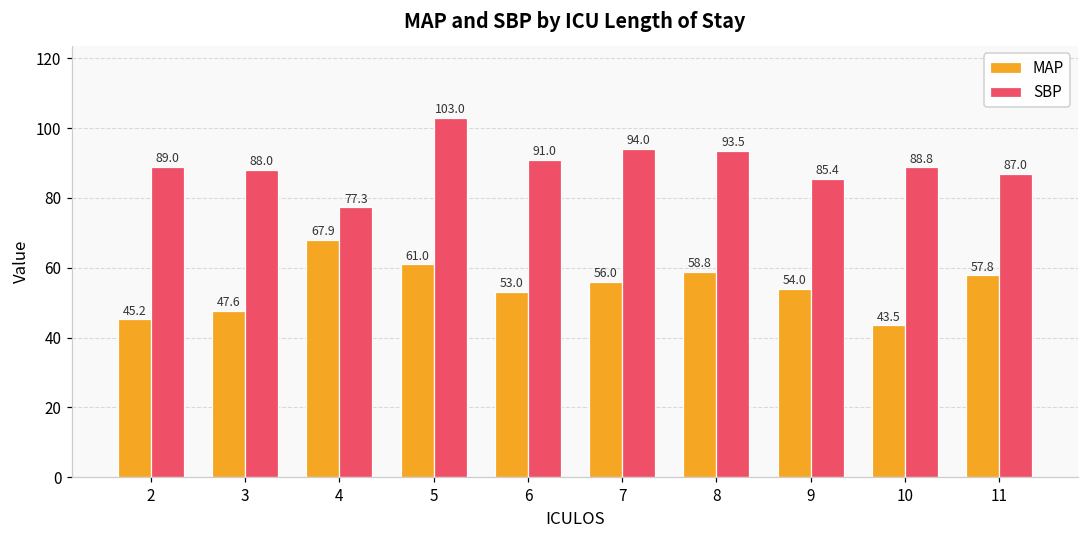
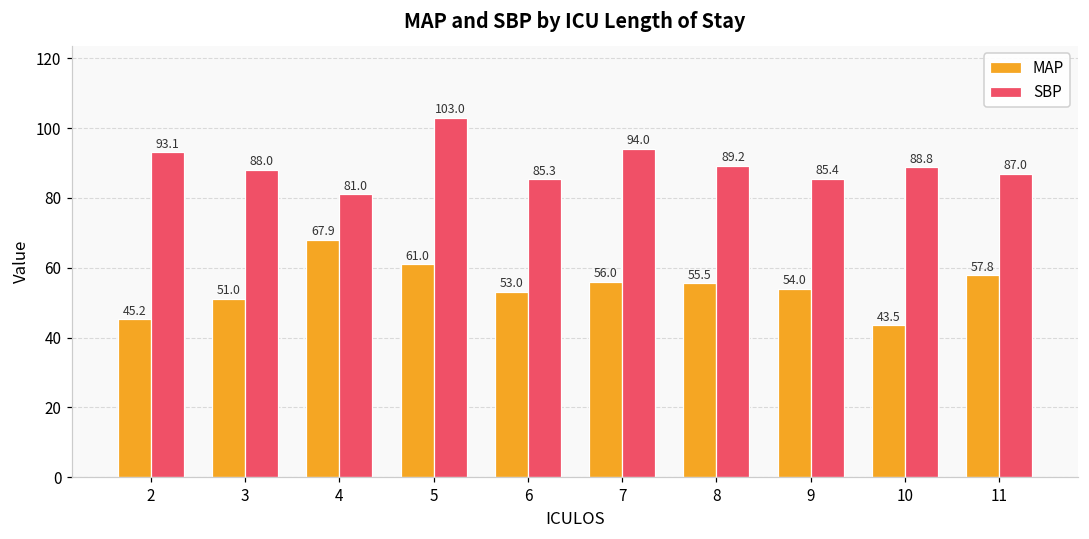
  {
    "MAP": {
      "2": 45.2,
-     "3": 47.6,
+     "3": 51.0,
      "4": 67.9,
      "5": 61.0,
      "6": 53.0,
      "7": 56.0,
-     "8": 58.8,
+     "8": 55.5,
      "9": 54.0,
      "10": 43.5,
      "11": 57.8
    },
    "SBP": {
-     "2": 89.0,
+     "2": 93.1,
      "3": 88.0,
-     "4": 77.3,
+     "4": 81.0,
      "5": 103.0,
-     "6": 91.0,
+     "6": 85.3,
      "7": 94.0,
-     "8": 93.5,
+     "8": 89.2,
      "9": 85.4,
      "10": 88.8,
      "11": 87.0
    }
  }
